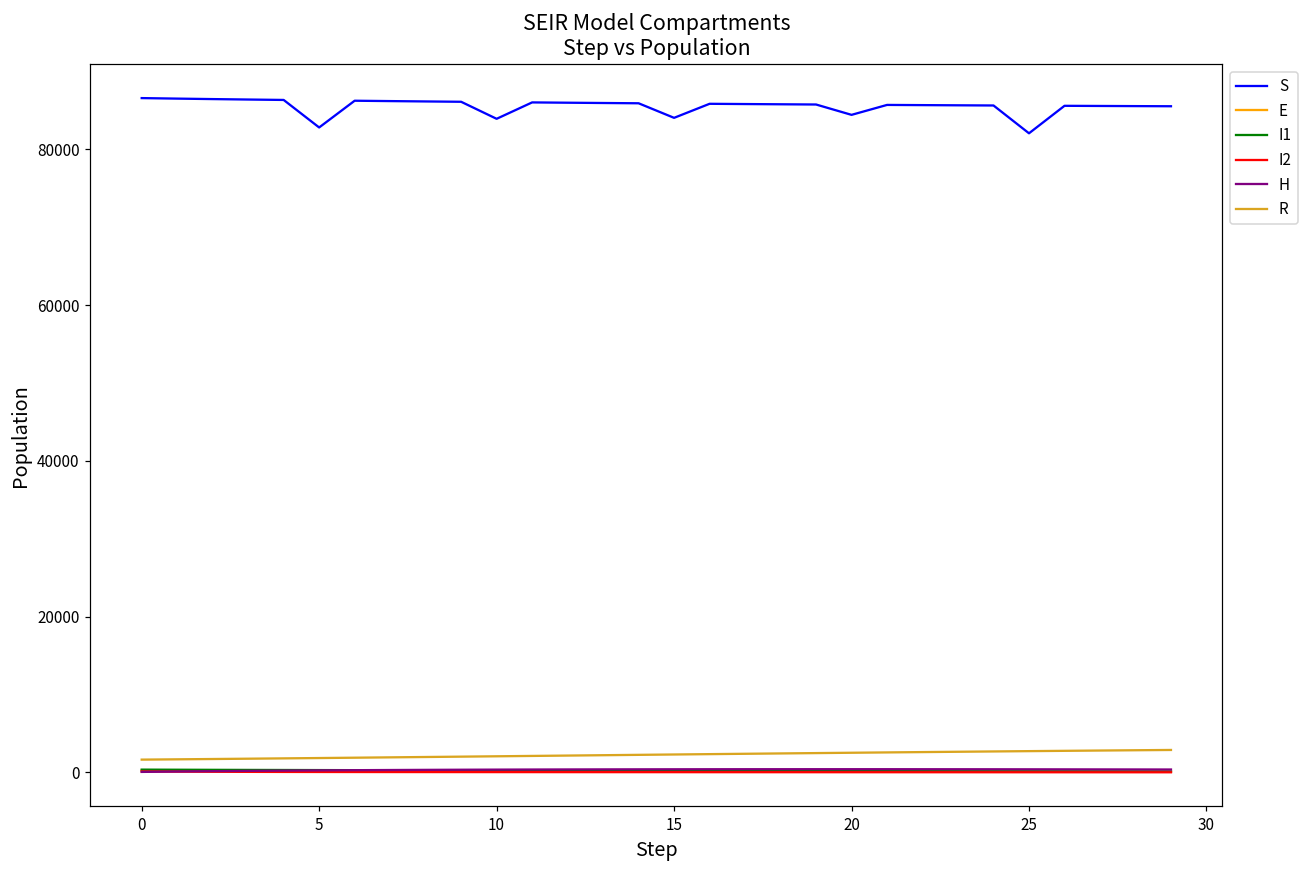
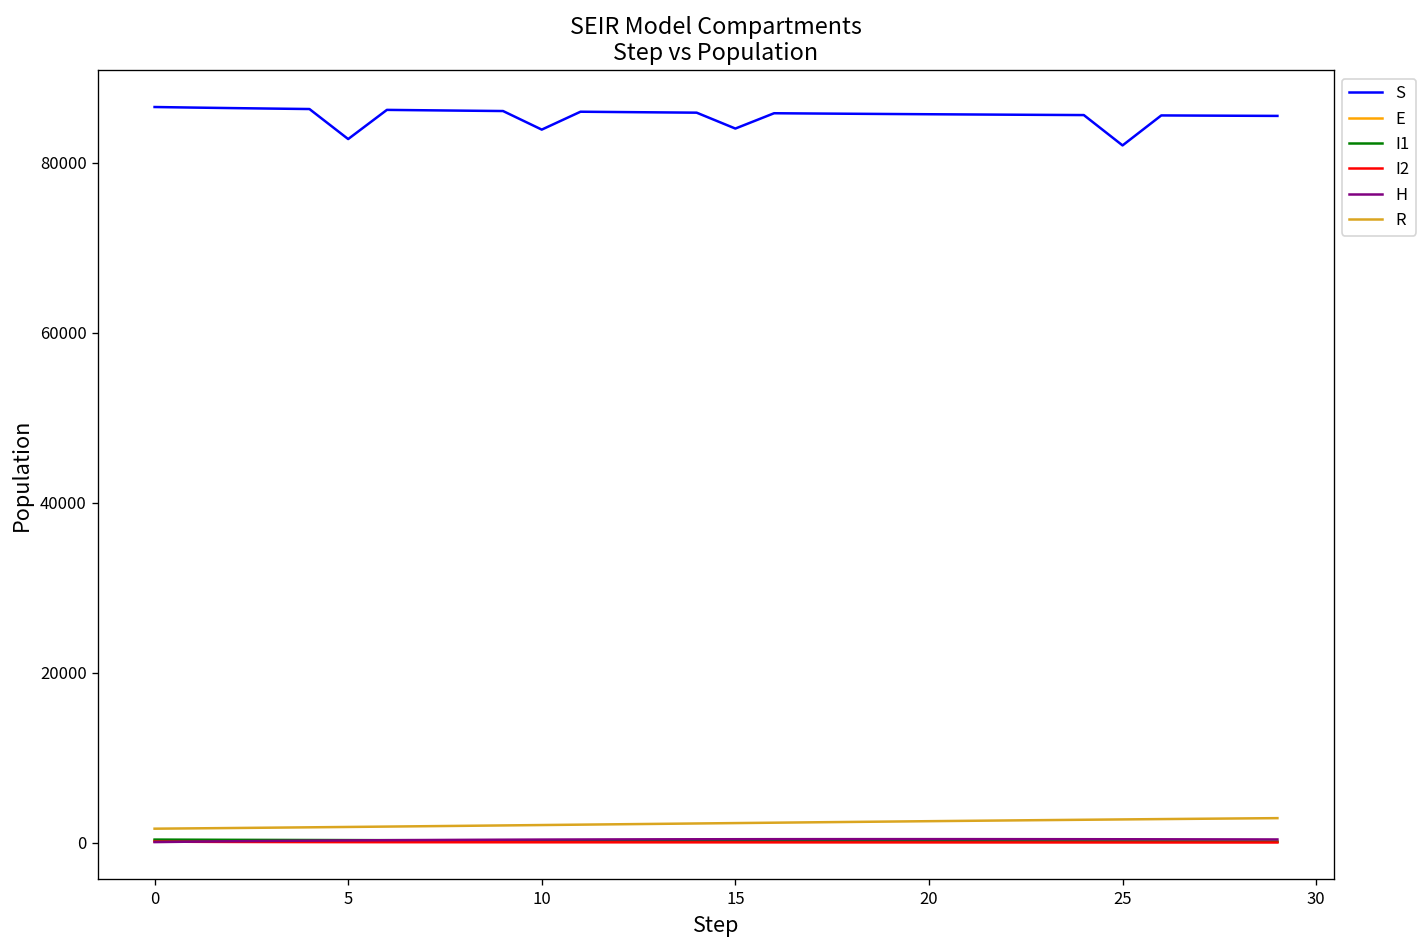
  {
    "S": {
      "0": 87000,
      "5": 83000,
      "10": 84000,
      "15": 84000,
-     "20": 84000,
+     "20": 86000,
      "25": 82000
    }
  }
